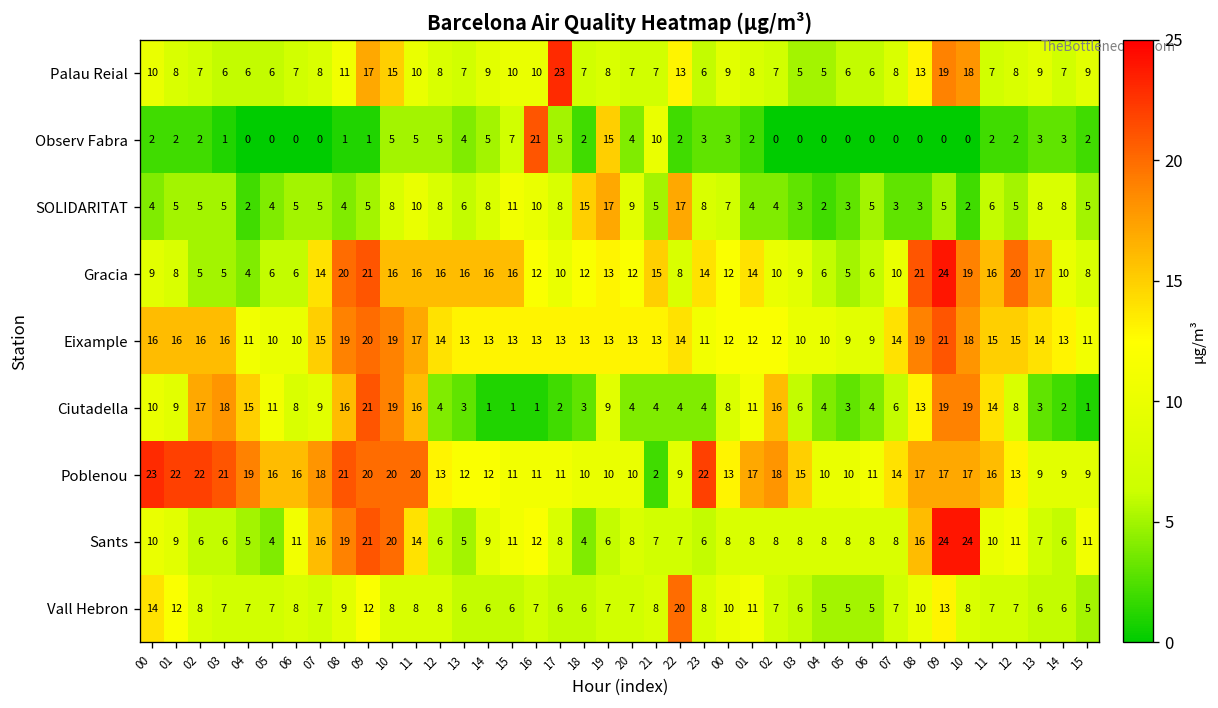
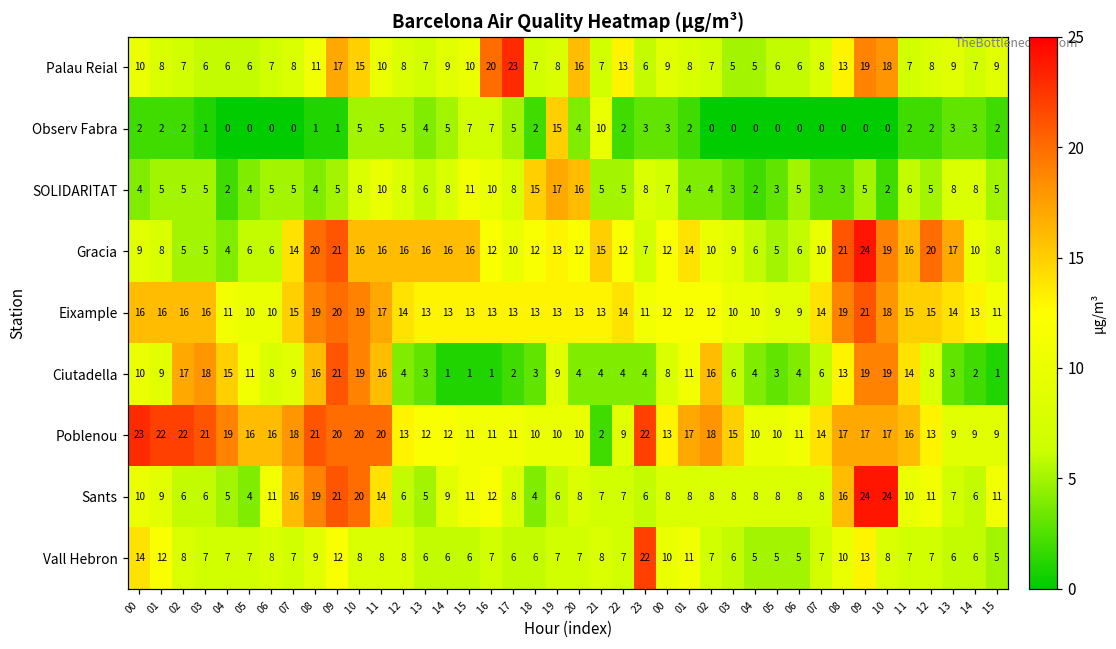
  {
    "Palau Reial": {
-     "16": 10,
+     "16": 20,
      "17": 23,
      "18": 7,
      "19": 8,
-     "20": 7,
+     "20": 16,
      "21": 7,
      "22": 13,
      "23": 6
    },
    "Observ Fabra": {
-     "16": 21,
+     "16": 7,
      "17": 5,
      "18": 2,
      "19": 15,
      "20": 4,
      "21": 10,
      "22": 2,
      "23": 3
    },
    "SOLIDARITAT": {
      "16": 10,
      "17": 8,
      "18": 15,
      "19": 17,
-     "20": 9,
+     "20": 16,
      "21": 5,
-     "22": 17,
+     "22": 5,
      "23": 8
    },
    "Gracia": {
      "16": 12,
      "17": 10,
      "18": 12,
      "19": 13,
      "20": 12,
      "21": 15,
-     "22": 8,
-     "23": 14
+     "22": 12,
+     "23": 7
    },
    "Eixample": {
      "16": 13,
      "17": 13,
      "18": 13,
      "19": 13,
      "20": 13,
      "21": 13,
      "22": 14,
      "23": 11
    },
    "Ciutadella": {
      "16": 1,
      "17": 2,
      "18": 3,
      "19": 9,
      "20": 4,
      "21": 4,
      "22": 4,
      "23": 4
    },
    "Poblenou": {
      "16": 11,
      "17": 11,
      "18": 10,
      "19": 10,
      "20": 10,
      "21": 2,
      "22": 9,
      "23": 22
    },
    "Sants": {
      "16": 12,
      "17": 8,
      "18": 4,
      "19": 6,
      "20": 8,
      "21": 7,
      "22": 7,
      "23": 6
    },
    "Vall Hebron": {
      "16": 7,
      "17": 6,
      "18": 6,
      "19": 7,
      "20": 7,
      "21": 8,
-     "22": 20,
-     "23": 8
+     "22": 7,
+     "23": 22
    }
  }
